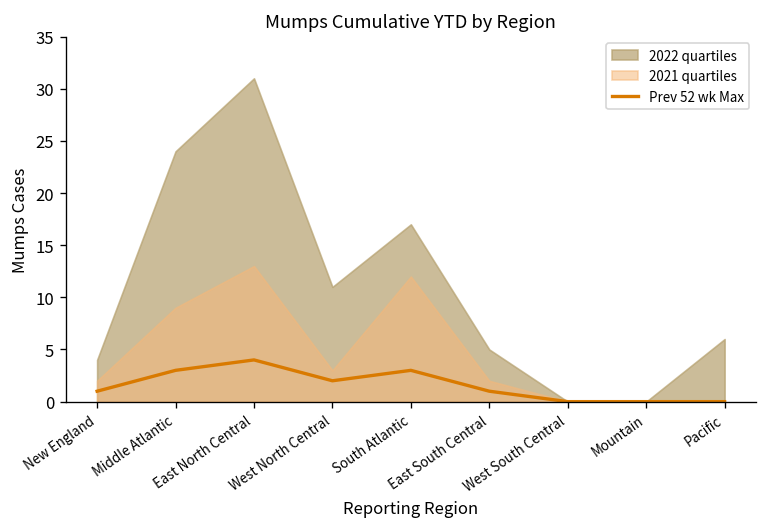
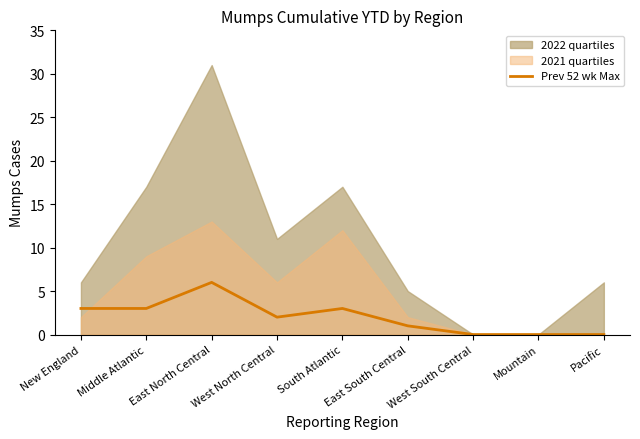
  {
    "Prev 52 wk Max": {
-     "New England": 1,
+     "New England": 3,
      "Middle Atlantic": 3,
-     "East North Central": 4,
+     "East North Central": 6,
      "West North Central": 2,
      "South Atlantic": 3,
      "East South Central": 1
    },
    "2022 quartiles": {
-     "New England": 4,
-     "Middle Atlantic": 24,
+     "New England": 6,
+     "Middle Atlantic": 17,
      "East North Central": 31,
      "West North Central": 11,
      "South Atlantic": 17,
      "East South Central": 5,
      "Pacific": 6
    },
    "2021 quartiles": {
      "New England": 2,
      "Middle Atlantic": 9,
      "East North Central": 13,
-     "West North Central": 3,
+     "West North Central": 6,
      "South Atlantic": 12,
      "East South Central": 2
    }
  }
